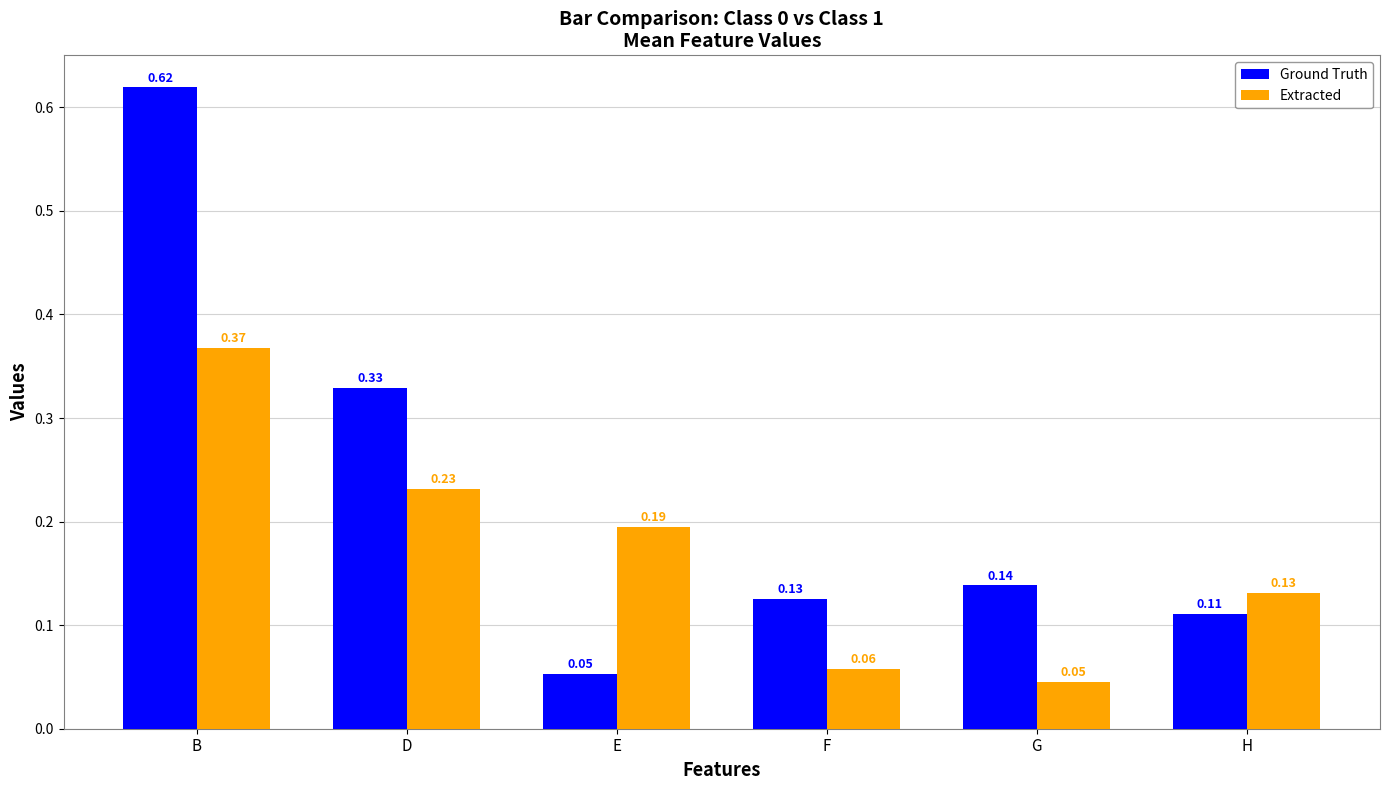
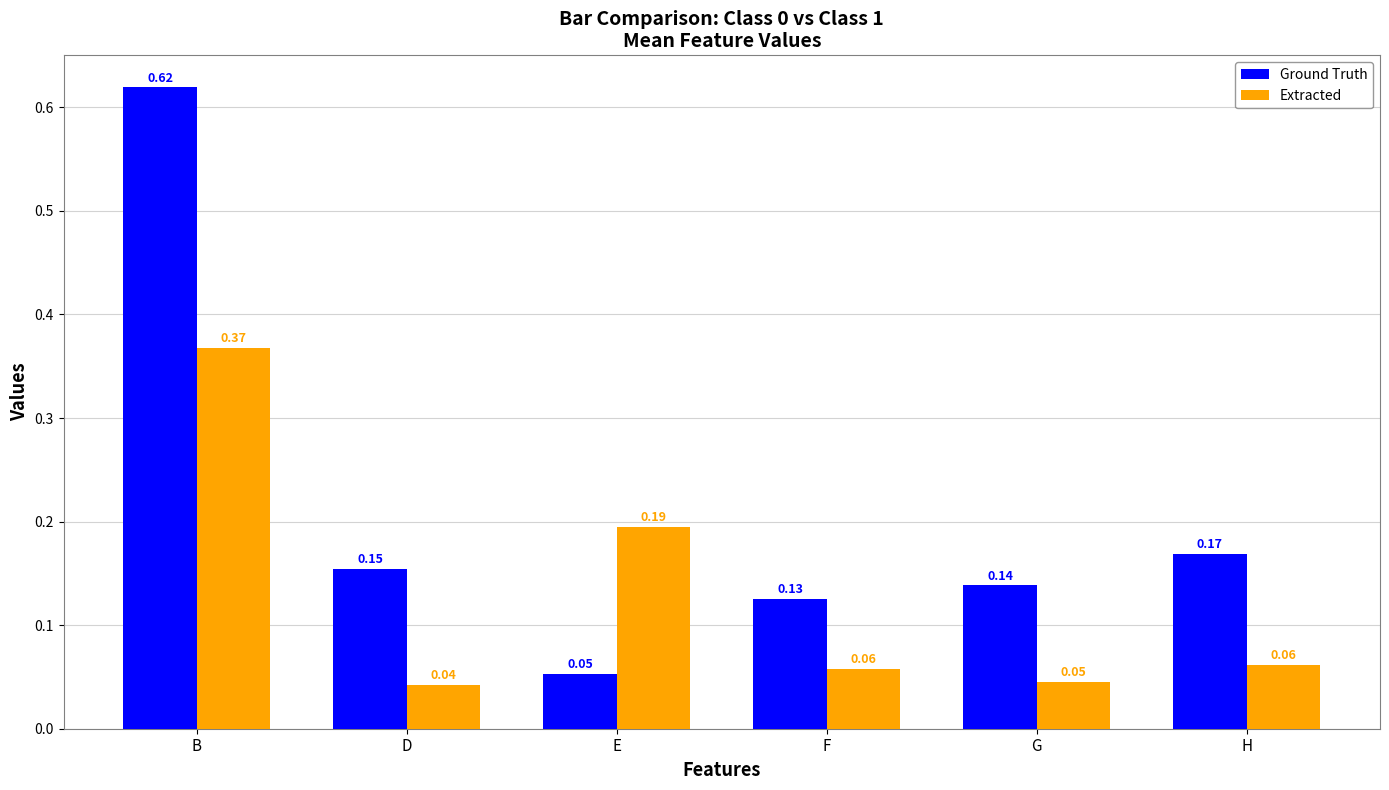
  {
    "Ground Truth": {
      "B": 0.62,
-     "D": 0.33,
+     "D": 0.15,
      "E": 0.05,
      "F": 0.13,
      "G": 0.14,
-     "H": 0.11
+     "H": 0.17
    },
    "Extracted": {
      "B": 0.37,
-     "D": 0.23,
+     "D": 0.04,
      "E": 0.19,
      "F": 0.06,
      "G": 0.05,
-     "H": 0.13
+     "H": 0.06
    }
  }
